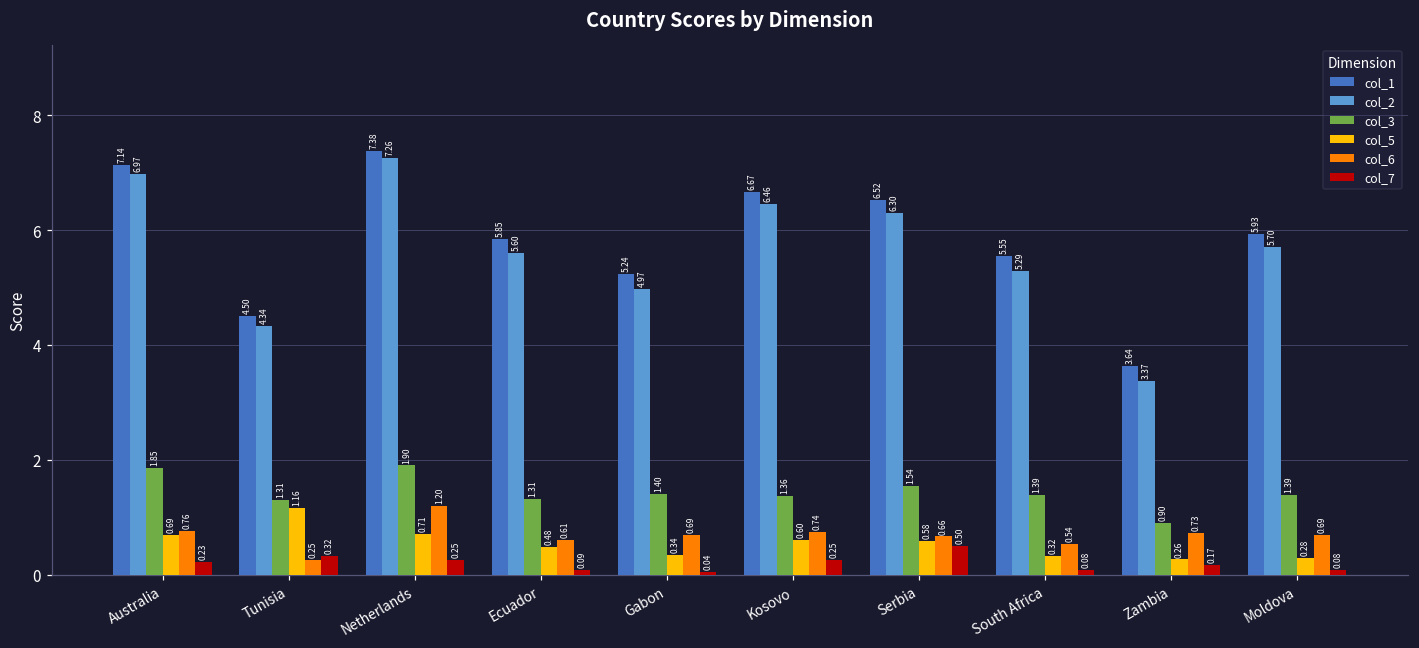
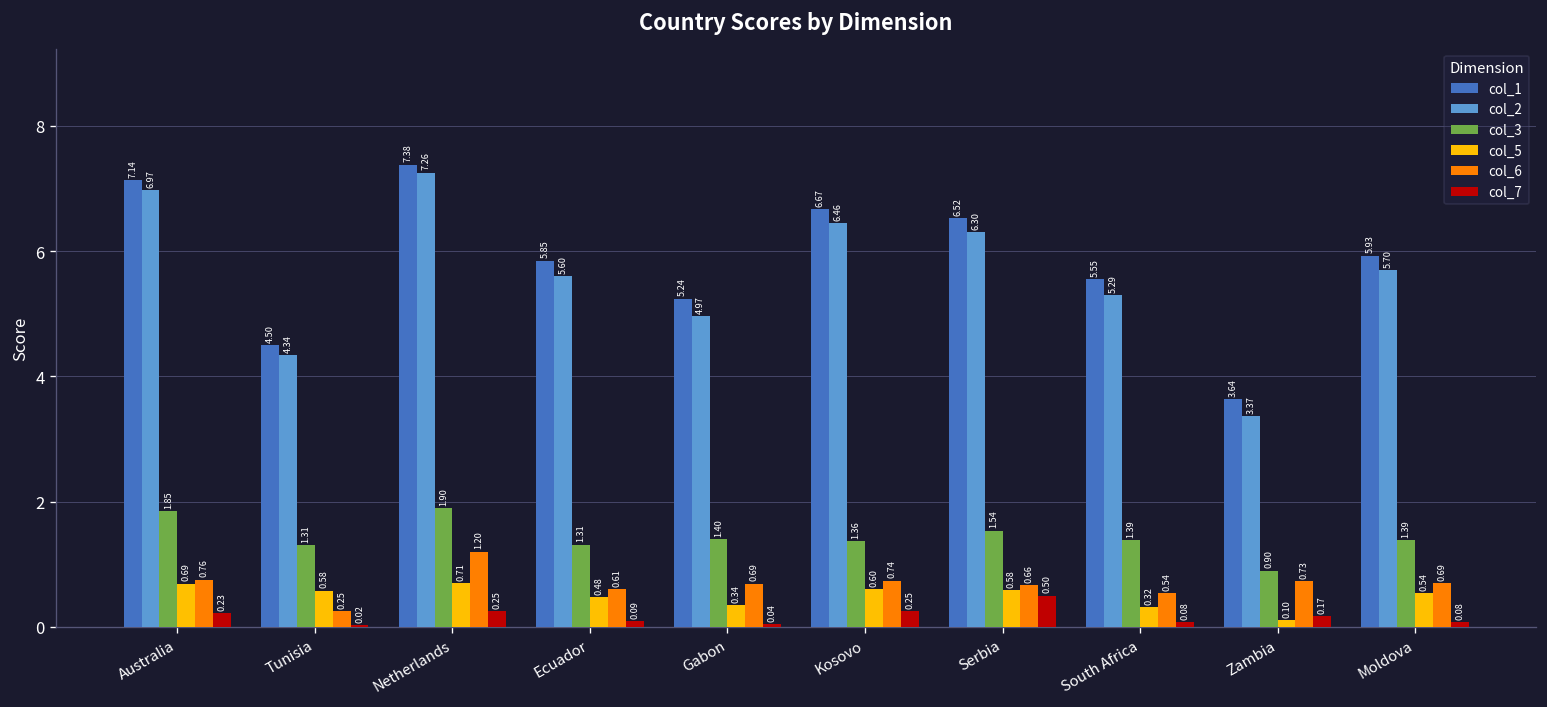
  {
    "col_3": {
      "Australia": 1.85,
      "Tunisia": 1.31,
      "Netherlands": 1.90,
      "Ecuador": 1.31,
      "Gabon": 1.40,
      "Kosovo": 1.36,
      "Serbia": 1.54,
      "South Africa": 1.39,
      "Zambia": 0.90,
      "Moldova": 1.39
    },
    "col_5": {
      "Australia": 0.69,
-     "Tunisia": 1.16,
+     "Tunisia": 0.58,
      "Netherlands": 0.71,
      "Ecuador": 0.48,
      "Gabon": 0.34,
      "Kosovo": 0.60,
      "Serbia": 0.58,
      "South Africa": 0.32,
-     "Zambia": 0.26,
-     "Moldova": 0.28
+     "Zambia": 0.10,
+     "Moldova": 0.54
    },
    "col_6": {
      "Australia": 0.76,
      "Tunisia": 0.25,
      "Netherlands": 1.20,
      "Ecuador": 0.61,
      "Gabon": 0.69,
      "Kosovo": 0.74,
      "Serbia": 0.66,
      "South Africa": 0.54,
      "Zambia": 0.73,
      "Moldova": 0.69
    },
    "col_7": {
      "Australia": 0.23,
-     "Tunisia": 0.32,
+     "Tunisia": 0.02,
      "Netherlands": 0.25,
      "Ecuador": 0.09,
      "Gabon": 0.04,
      "Kosovo": 0.25,
      "Serbia": 0.50,
      "South Africa": 0.08,
      "Zambia": 0.17,
      "Moldova": 0.08
    }
  }
